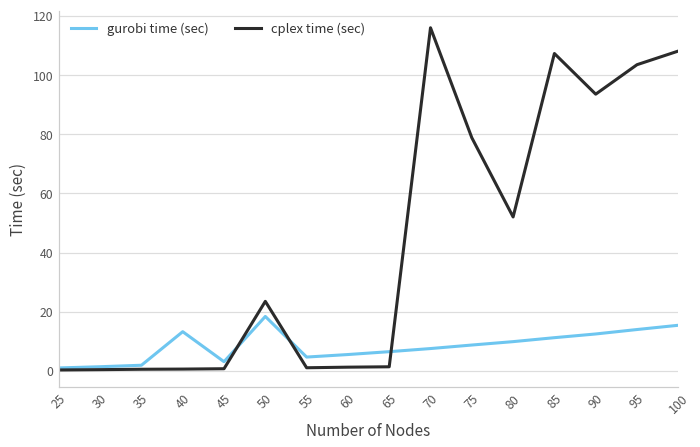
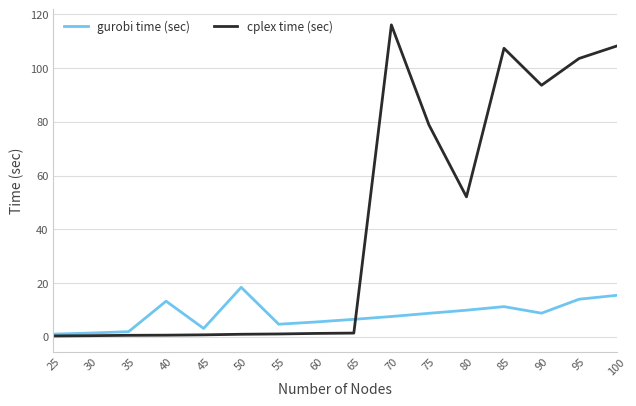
  {
    "gurobi time (sec)": {
      "30": 1,
      "35": 2,
      "40": 13,
      "45": 3,
      "50": 18,
      "55": 5,
      "60": 5,
      "65": 6,
      "70": 8,
      "75": 9,
      "80": 10,
      "85": 11,
-     "90": 12,
+     "90": 9,
      "95": 14,
      "100": 15
    },
    "cplex time (sec)": {
      "30": 0,
      "35": 1,
      "40": 1,
      "45": 1,
-     "50": 23,
+     "50": 1,
      "55": 1,
      "60": 1,
      "65": 1,
      "70": 116,
      "75": 79,
      "80": 52,
      "85": 107,
      "90": 94,
      "95": 104,
      "100": 108
    }
  }
